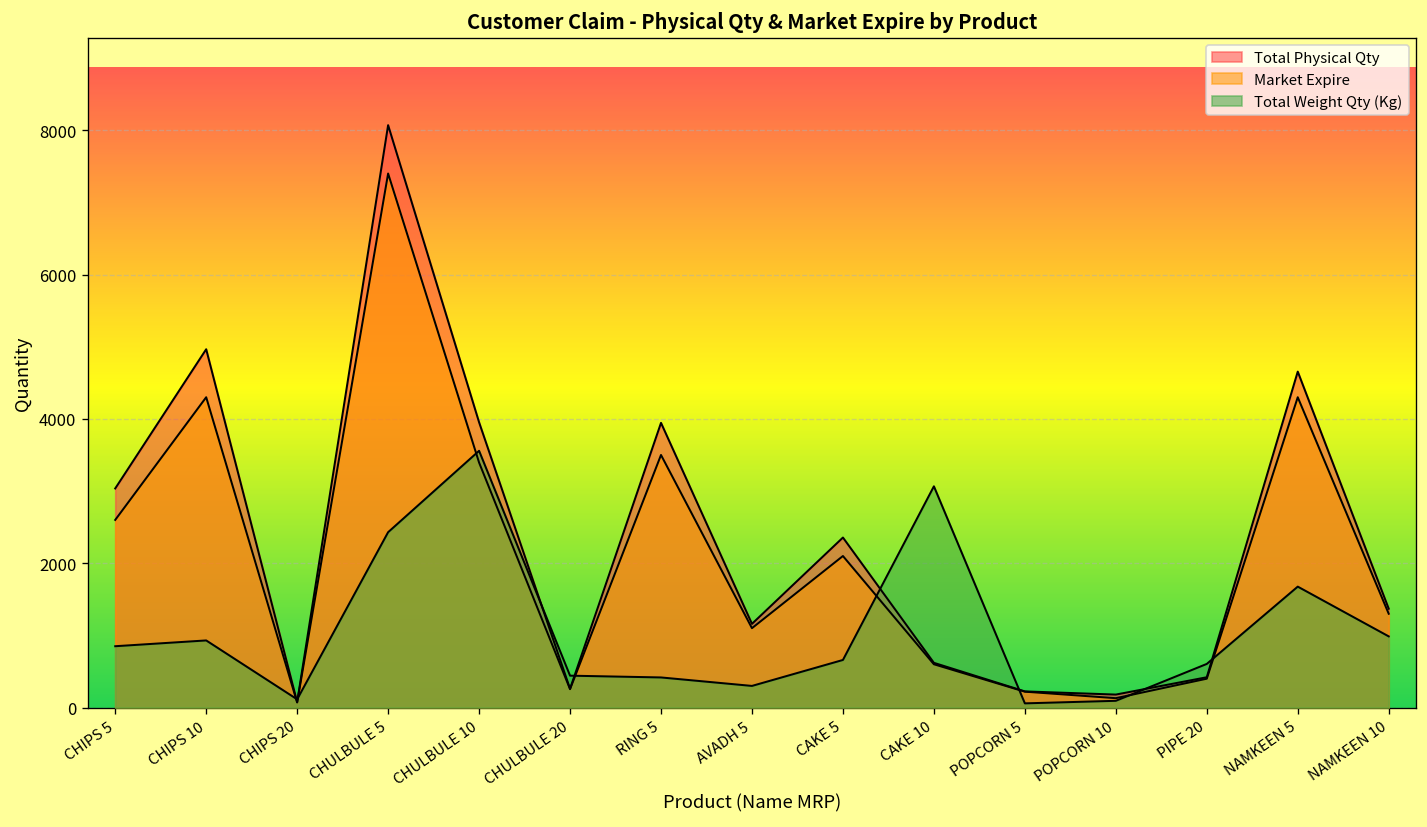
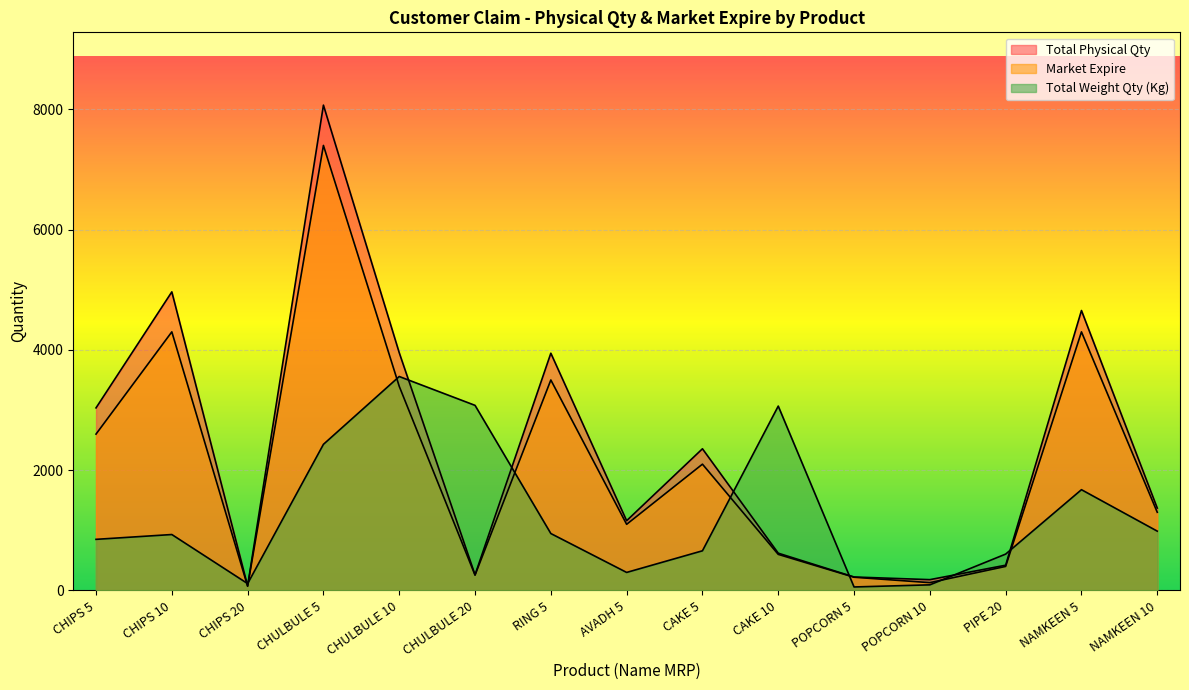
  {
    "Total Physical Qty": {
      "CHIPS 5": 3000,
      "CHIPS 10": 5000,
      "CHULBULE 5": 8100,
      "CHULBULE 10": 4000,
      "RING 5": 3900,
      "AVADH 5": 1200,
      "CAKE 5": 2400,
      "POPCORN 10": 200,
      "NAMKEEN 5": 4700,
      "NAMKEEN 10": 1400
    },
    "Market Expire": {
      "CHIPS 5": 2600,
      "CHIPS 10": 4300,
      "CHULBULE 5": 7400,
      "CHULBULE 10": 3400,
      "RING 5": 3500,
      "AVADH 5": 1100,
      "CAKE 5": 2100,
      "NAMKEEN 5": 4300,
      "NAMKEEN 10": 1300
    },
    "Total Weight Qty (Kg)": {
      "CHIPS 5": 900,
      "CHIPS 10": 900,
      "CHULBULE 5": 2400,
      "CHULBULE 10": 3600,
-     "CHULBULE 20": 400,
-     "RING 5": 400,
+     "CHULBULE 20": 3100,
+     "RING 5": 900,
      "AVADH 5": 300,
      "CAKE 5": 700,
      "CAKE 10": 3100,
      "POPCORN 5": 100,
      "PIPE 20": 600,
      "NAMKEEN 5": 1700,
      "NAMKEEN 10": 1000
    }
  }
